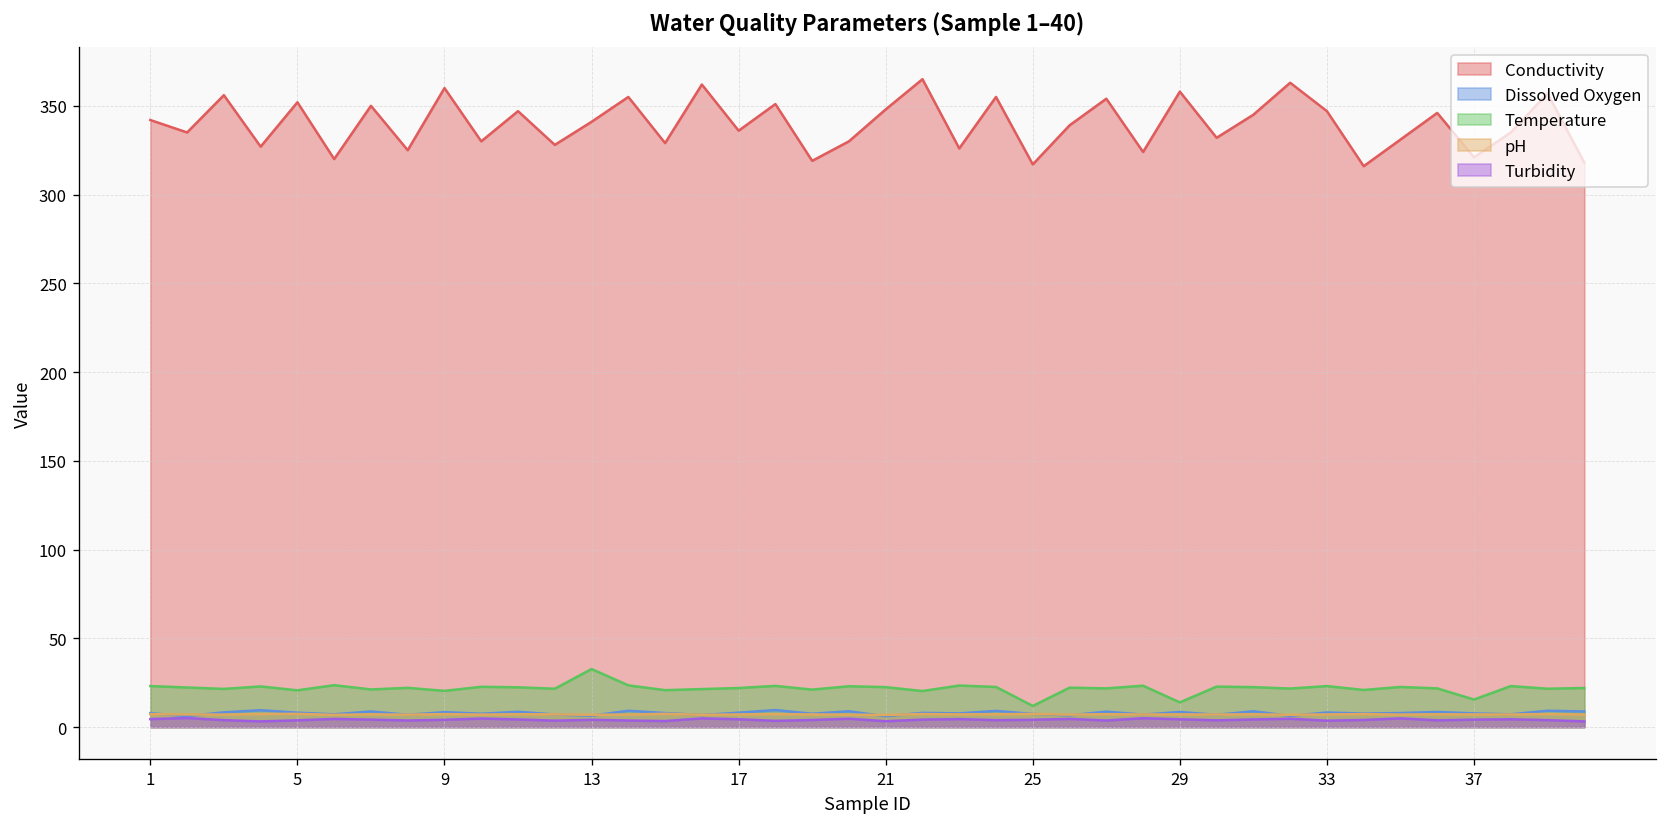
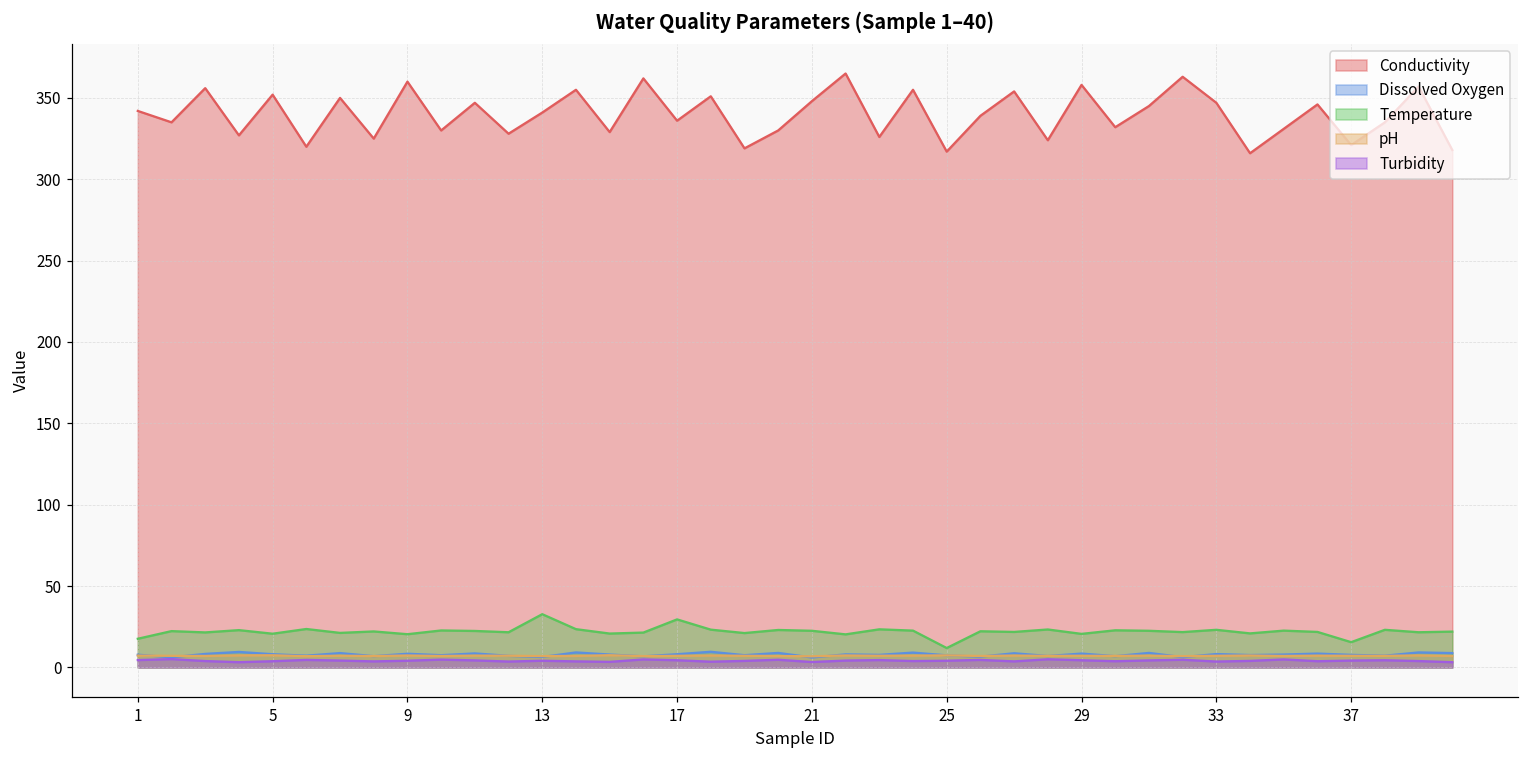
  {
    "Temperature": {
-     "1": 23,
+     "1": 18,
      "5": 21,
      "9": 20,
      "13": 33,
-     "17": 22,
+     "17": 30,
      "21": 23,
      "25": 12,
-     "29": 14,
+     "29": 21,
      "33": 23,
      "37": 16
    }
  }
